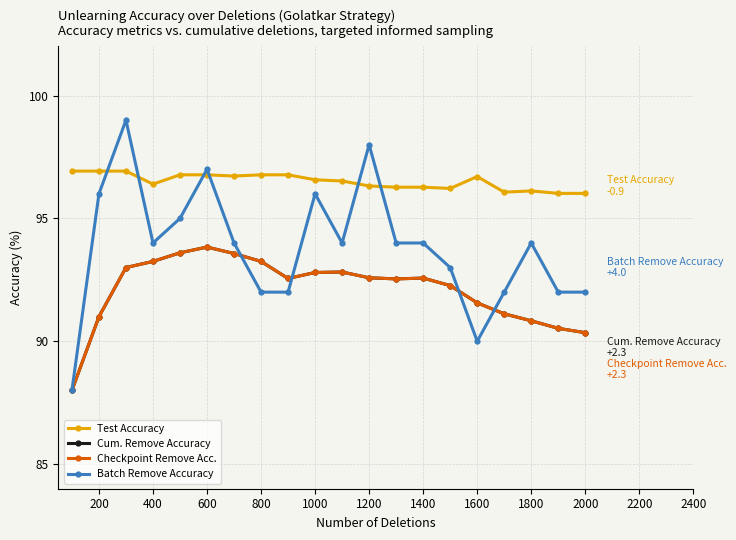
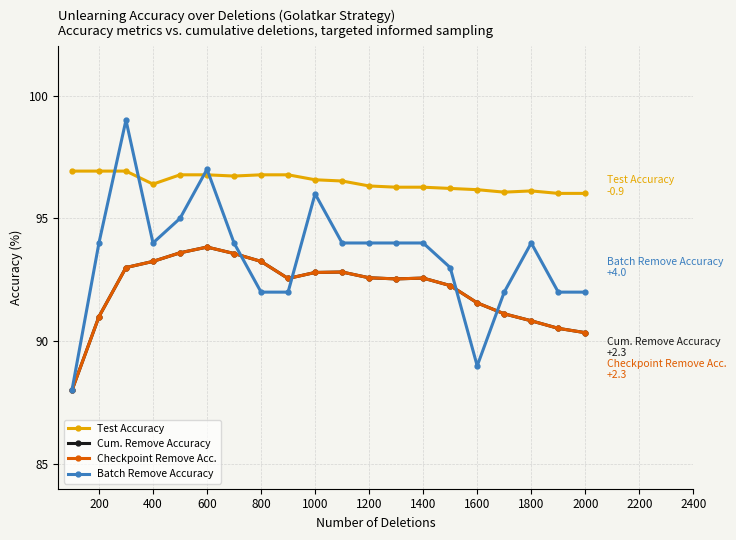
  {
    "Test Accuracy": {
      "200": 96.9,
      "400": 96.4,
      "600": 96.8,
      "800": 96.8,
      "1000": 96.6,
      "1200": 96.3,
      "1400": 96.3,
-     "1600": 96.7,
+     "1600": 96.2,
      "1800": 96.1
    },
    "Checkpoint Remove Acc.": {
      "200": 91.0,
      "400": 93.3,
      "600": 93.8,
      "800": 93.3,
      "1000": 92.8,
      "1200": 92.6,
      "1400": 92.6,
      "1600": 91.6,
      "1800": 90.8
    },
    "Batch Remove Accuracy": {
-     "200": 96.0,
+     "200": 94.0,
      "400": 94.0,
      "600": 97.0,
      "800": 92.0,
      "1000": 96.0,
-     "1200": 98.0,
+     "1200": 94.0,
      "1400": 94.0,
-     "1600": 90.0,
+     "1600": 89.0,
      "1800": 94.0,
      "2000": 92.0
    }
  }
